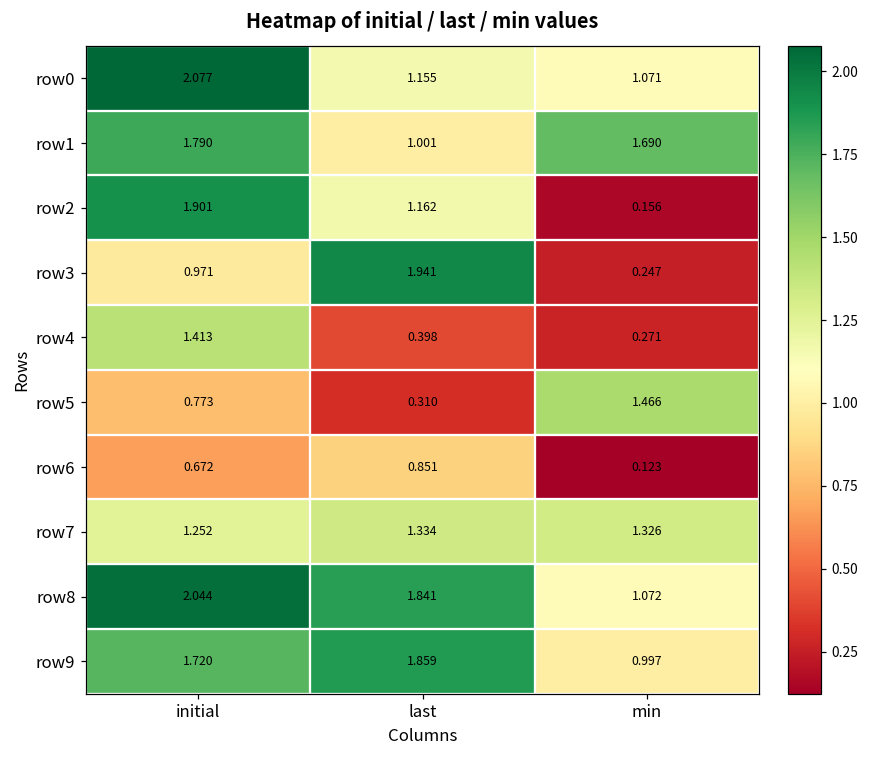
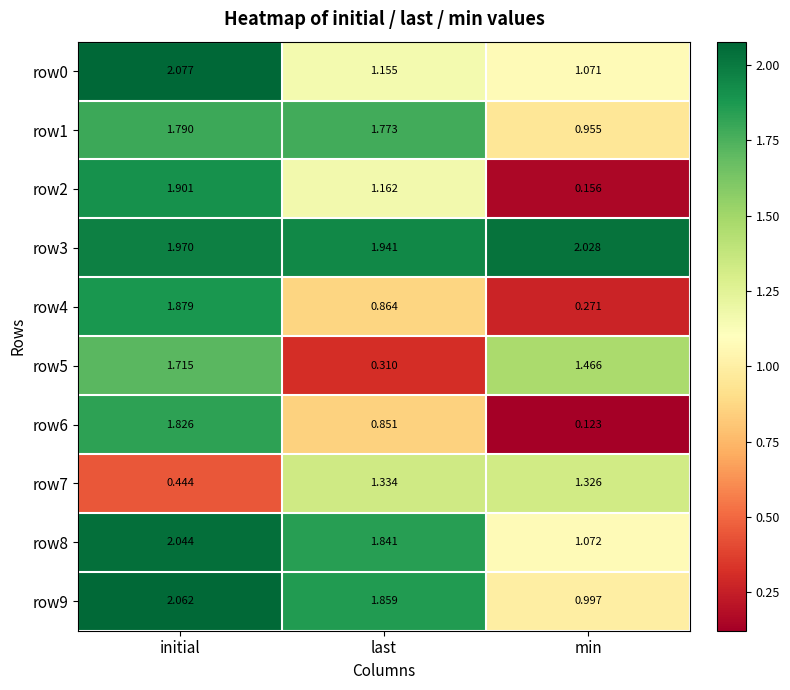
  {
    "row0": {
      "initial": 2.077,
      "last": 1.155,
      "min": 1.071
    },
    "row1": {
      "initial": 1.790,
-     "last": 1.001,
-     "min": 1.690
+     "last": 1.773,
+     "min": 0.955
    },
    "row2": {
      "initial": 1.901,
      "last": 1.162,
      "min": 0.156
    },
    "row3": {
-     "initial": 0.971,
+     "initial": 1.970,
      "last": 1.941,
-     "min": 0.247
+     "min": 2.028
    },
    "row4": {
-     "initial": 1.413,
-     "last": 0.398,
+     "initial": 1.879,
+     "last": 0.864,
      "min": 0.271
    },
    "row5": {
-     "initial": 0.773,
+     "initial": 1.715,
      "last": 0.310,
      "min": 1.466
    },
    "row6": {
-     "initial": 0.672,
+     "initial": 1.826,
      "last": 0.851,
      "min": 0.123
    },
    "row7": {
-     "initial": 1.252,
+     "initial": 0.444,
      "last": 1.334,
      "min": 1.326
    },
    "row8": {
      "initial": 2.044,
      "last": 1.841,
      "min": 1.072
    },
    "row9": {
-     "initial": 1.720,
+     "initial": 2.062,
      "last": 1.859,
      "min": 0.997
    }
  }
